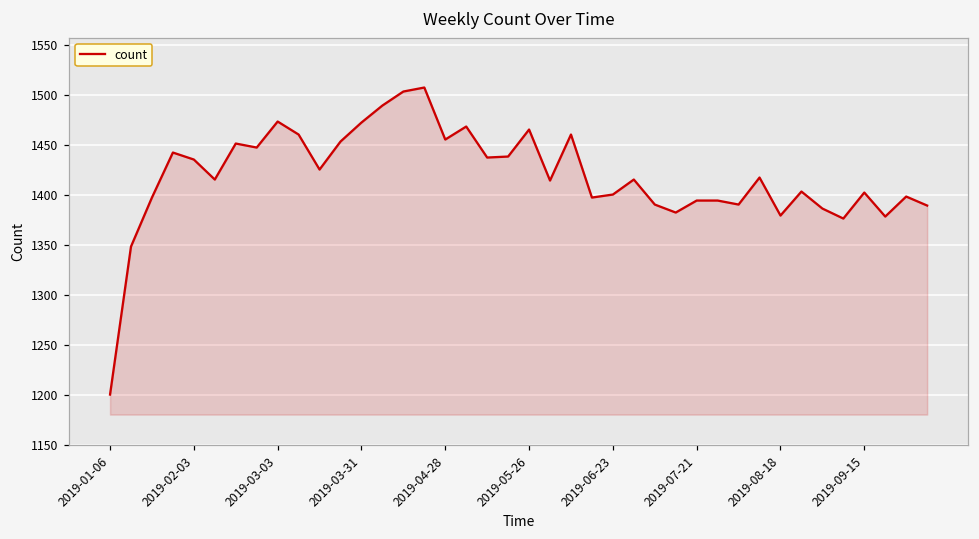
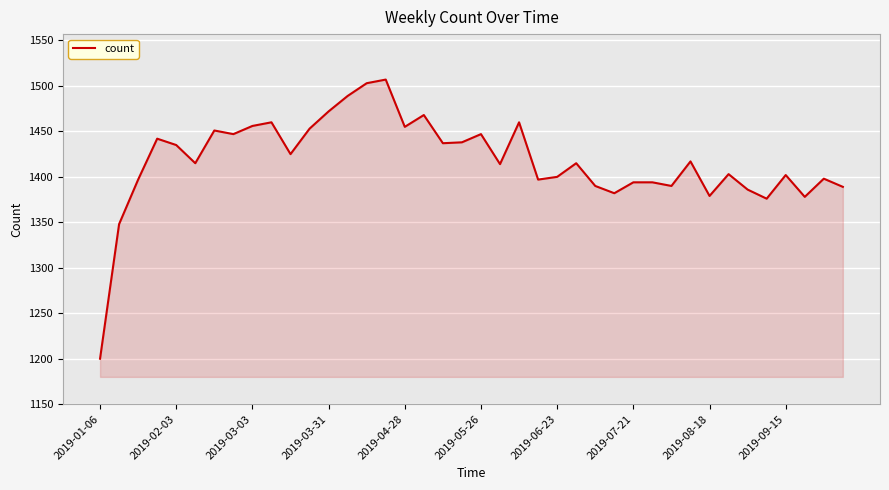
  {
    "2019-01-06": 1200,
    "2019-02-03": 1440,
-   "2019-03-03": 1470,
+   "2019-03-03": 1460,
    "2019-03-31": 1470,
    "2019-04-28": 1460,
-   "2019-05-26": 1470,
+   "2019-05-26": 1450,
    "2019-06-23": 1400,
    "2019-07-21": 1390,
    "2019-08-18": 1380,
    "2019-09-15": 1400
  }
